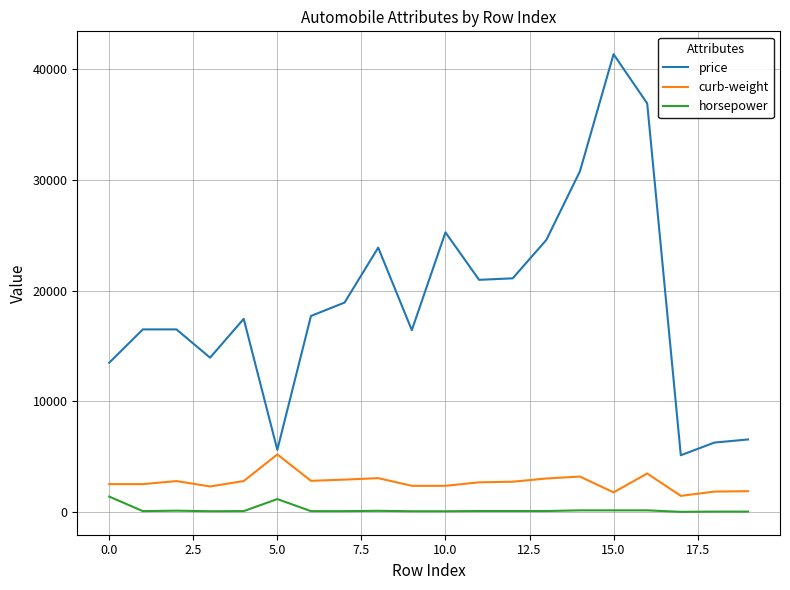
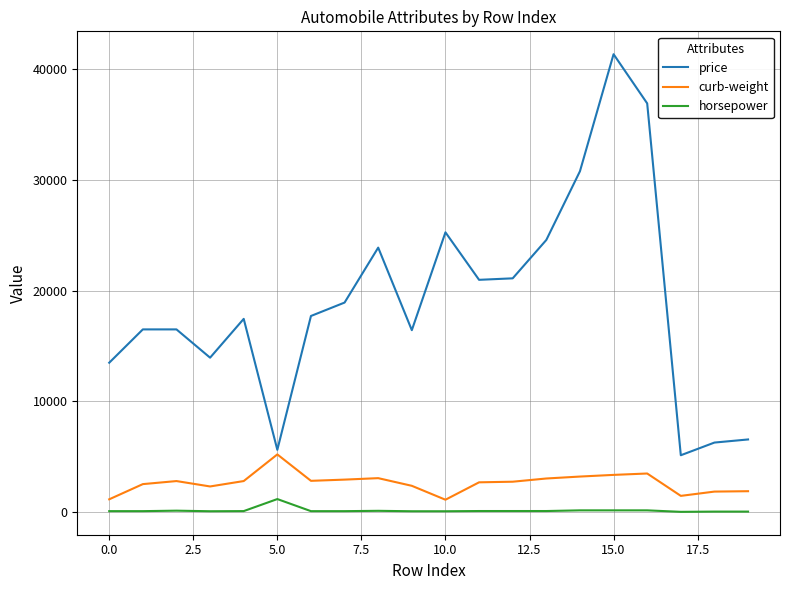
  {
    "price": {
      "0.0": 13500,
      "5.0": 5600,
      "10.0": 25300,
      "15.0": 41300
    },
    "curb-weight": {
-     "0.0": 2500,
+     "0.0": 1200,
      "5.0": 5200,
-     "10.0": 2400,
-     "15.0": 1800
+     "10.0": 1100,
+     "15.0": 3400
    },
    "horsepower": {
-     "0.0": 1400,
+     "0.0": 100,
      "5.0": 1200,
      "10.0": 100,
      "15.0": 200
    }
  }
